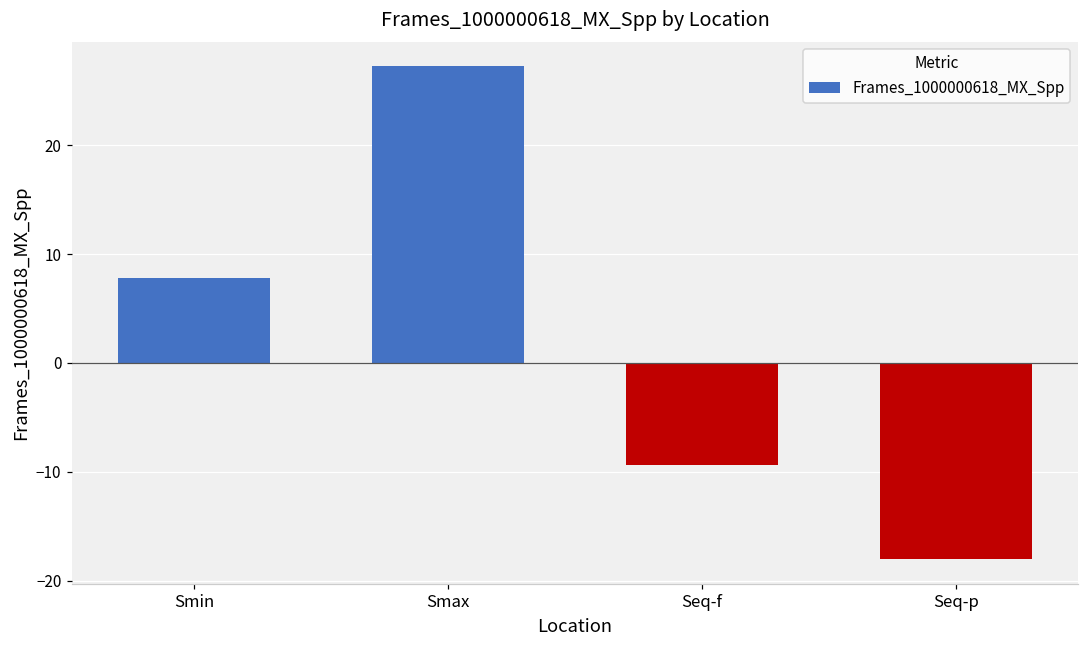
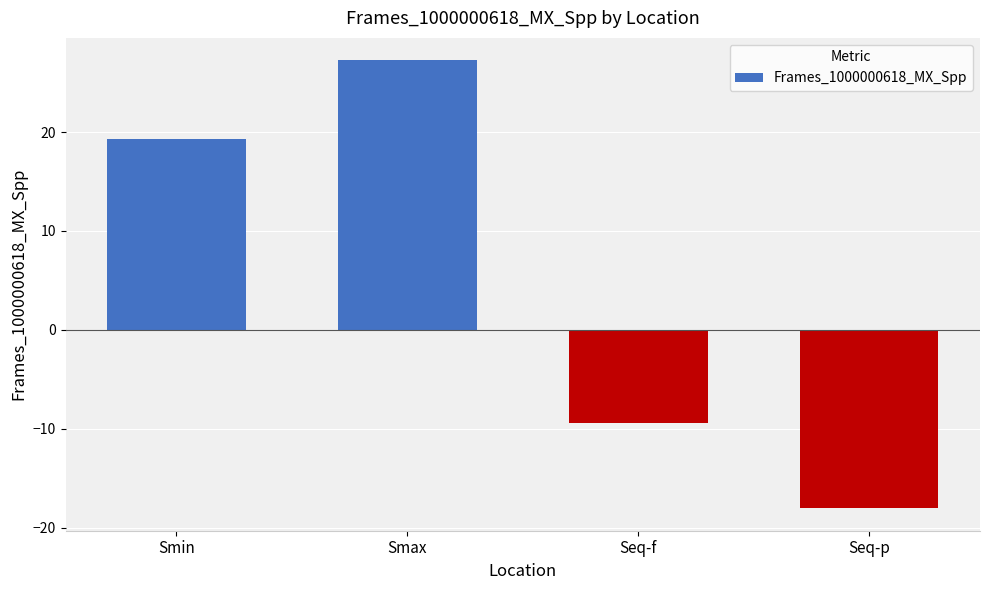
  {
-   "Smin": 8,
+   "Smin": 19,
    "Smax": 27,
    "Seq-f": -9,
    "Seq-p": -18
  }
